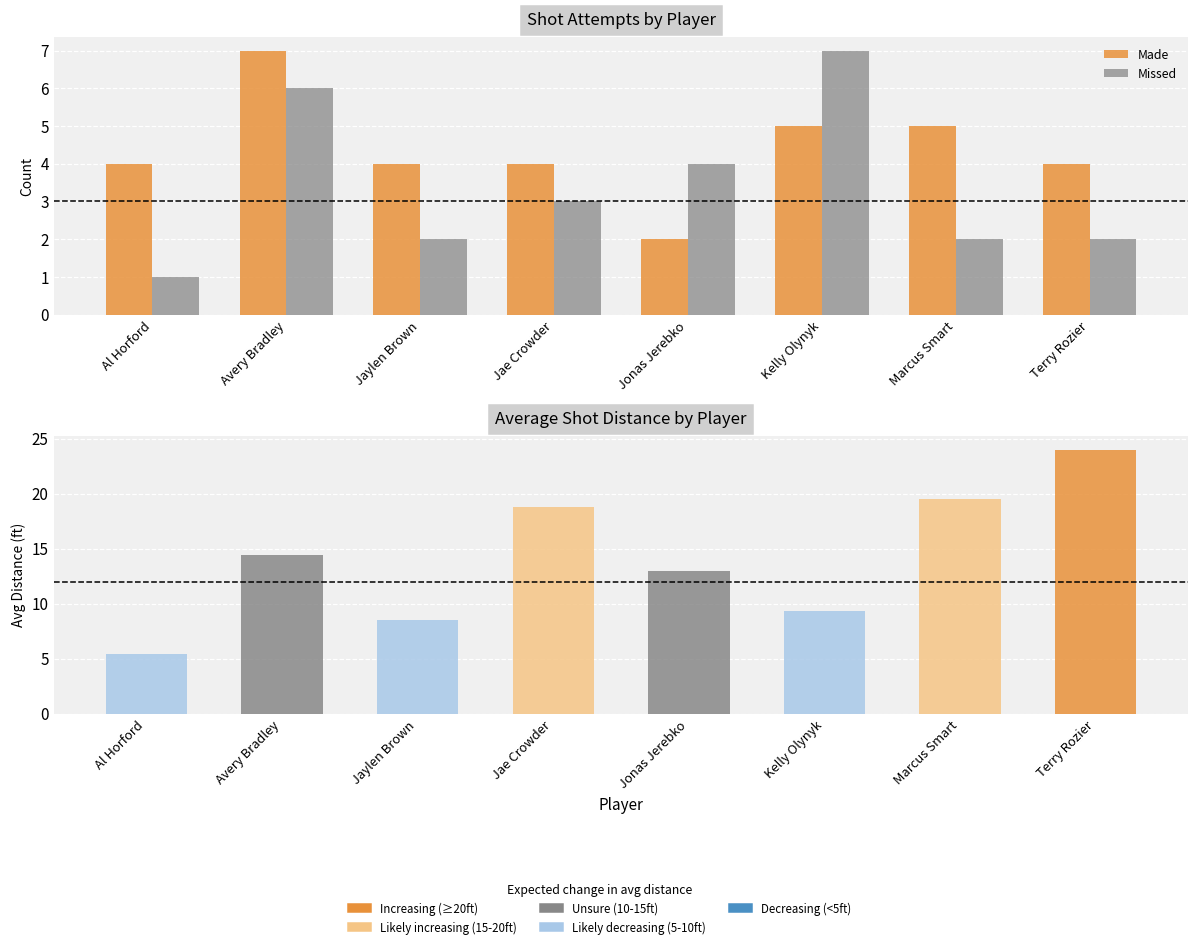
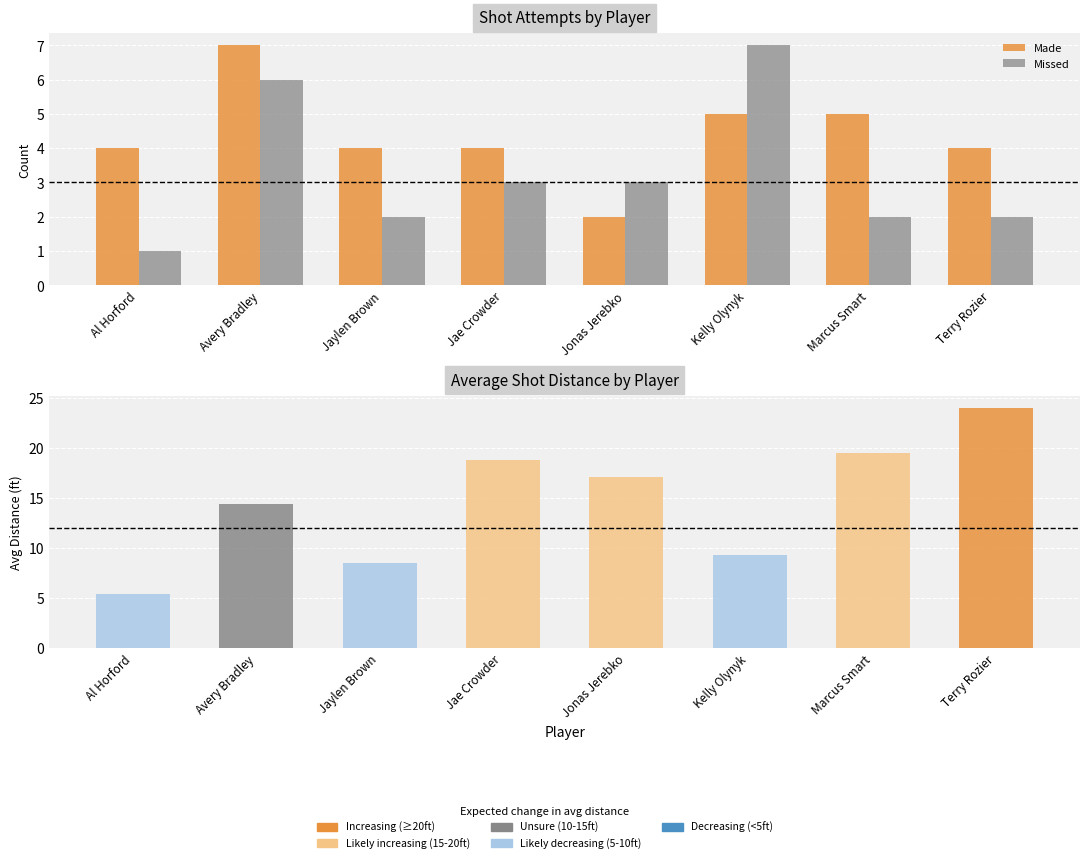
  {
    "Shot Attempts by Player": {
      "Made": {
        "Al Horford": 4,
        "Avery Bradley": 7,
        "Jaylen Brown": 4,
        "Jae Crowder": 4,
        "Jonas Jerebko": 2,
        "Kelly Olynyk": 5,
        "Marcus Smart": 5,
        "Terry Rozier": 4
      },
      "Missed": {
        "Al Horford": 1,
        "Avery Bradley": 6,
        "Jaylen Brown": 2,
        "Jae Crowder": 3,
-       "Jonas Jerebko": 4,
+       "Jonas Jerebko": 3,
        "Kelly Olynyk": 7,
        "Marcus Smart": 2,
        "Terry Rozier": 2
      }
    },
    "Average Shot Distance by Player": {
      "Al Horford": 5.4,
      "Avery Bradley": 14.4,
      "Jaylen Brown": 8.5,
      "Jae Crowder": 18.8,
-     "Jonas Jerebko": 13.0,
+     "Jonas Jerebko": 17.1,
      "Kelly Olynyk": 9.3,
      "Marcus Smart": 19.5,
      "Terry Rozier": 24.0
    }
  }
